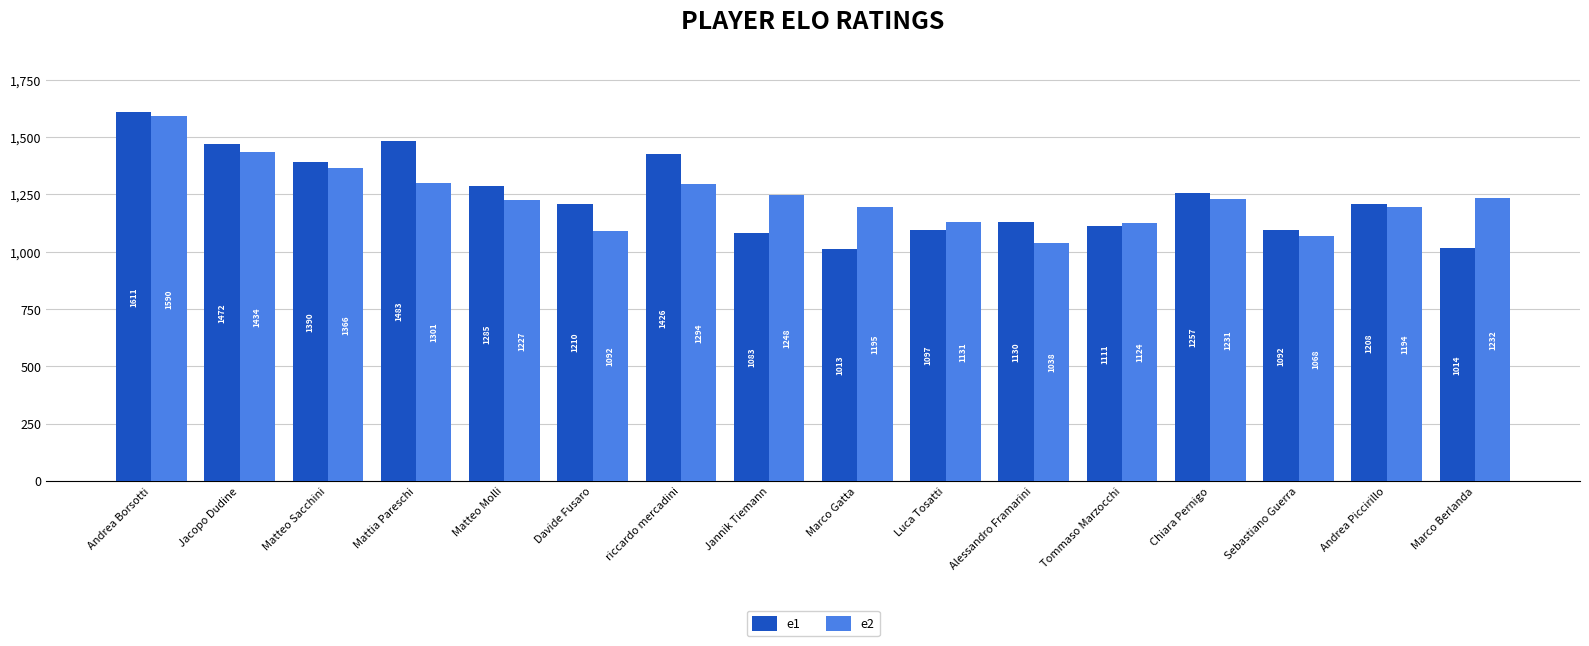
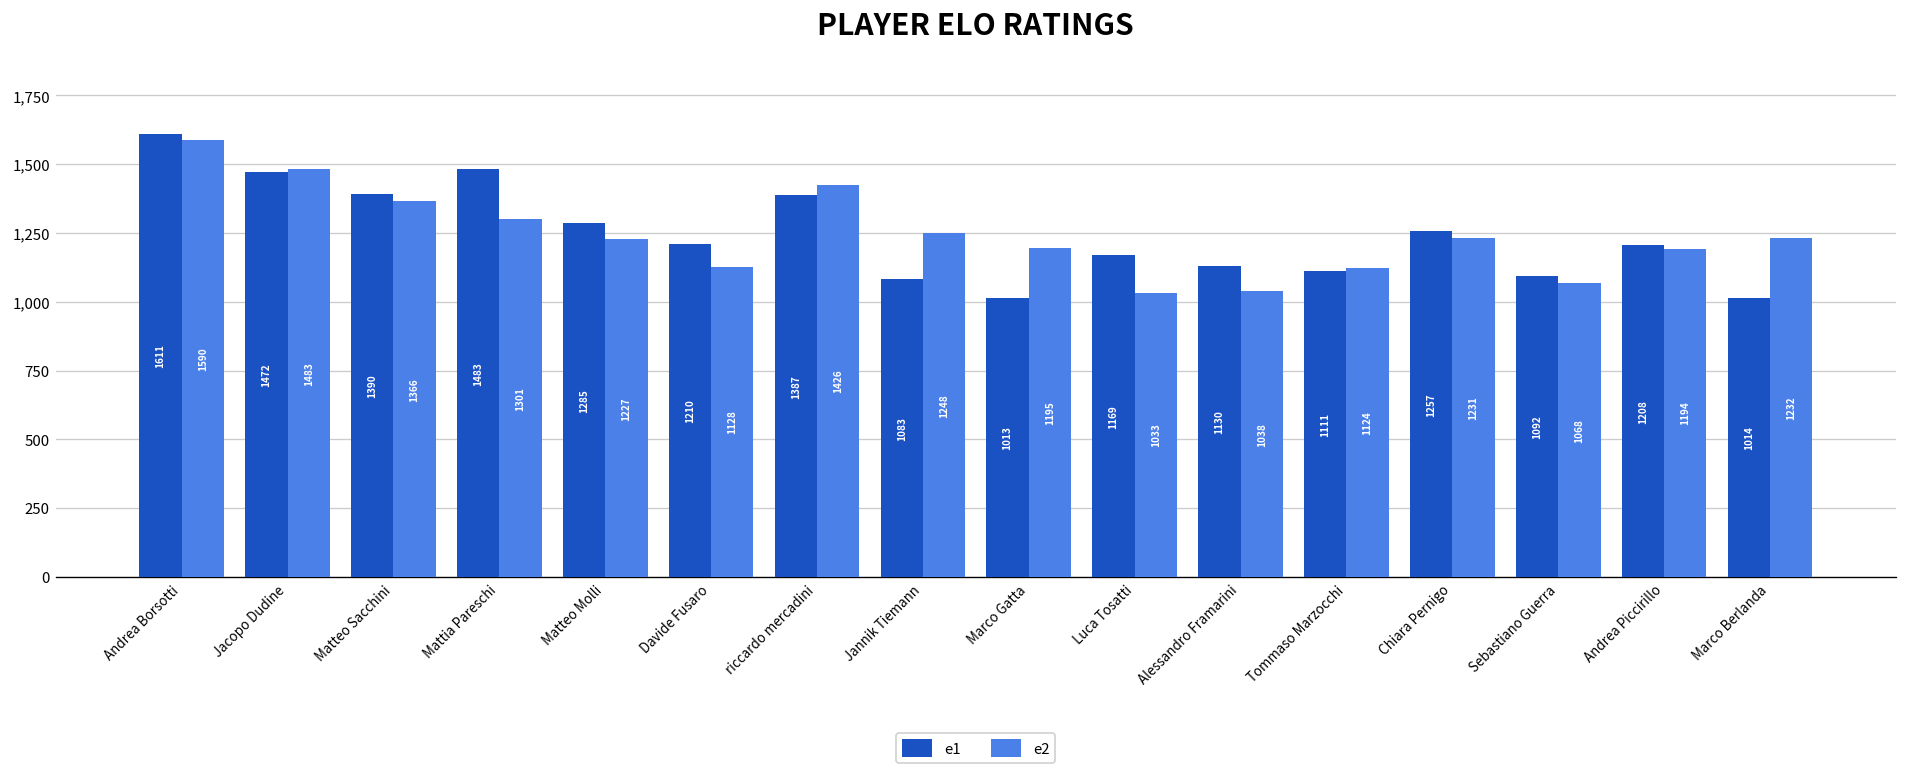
  {
    "e1": {
      "Andrea Borsotti": 1611,
      "Jacopo Dudine": 1472,
      "Matteo Sacchini": 1390,
      "Mattia Pareschi": 1483,
      "Matteo Molli": 1285,
      "Davide Fusaro": 1210,
-     "riccardo mercadini": 1426,
+     "riccardo mercadini": 1387,
      "Jannik Tiemann": 1083,
      "Marco Gatta": 1013,
-     "Luca Tosatti": 1097,
+     "Luca Tosatti": 1169,
      "Alessandro Framarini": 1130,
      "Tommaso Marzocchi": 1111,
      "Chiara Pernigo": 1257,
      "Sebastiano Guerra": 1092,
      "Andrea Piccirillo": 1208,
      "Marco Berlanda": 1014
    },
    "e2": {
      "Andrea Borsotti": 1590,
-     "Jacopo Dudine": 1434,
+     "Jacopo Dudine": 1483,
      "Matteo Sacchini": 1366,
      "Mattia Pareschi": 1301,
      "Matteo Molli": 1227,
-     "Davide Fusaro": 1092,
-     "riccardo mercadini": 1294,
+     "Davide Fusaro": 1128,
+     "riccardo mercadini": 1426,
      "Jannik Tiemann": 1248,
      "Marco Gatta": 1195,
-     "Luca Tosatti": 1131,
+     "Luca Tosatti": 1033,
      "Alessandro Framarini": 1038,
      "Tommaso Marzocchi": 1124,
      "Chiara Pernigo": 1231,
      "Sebastiano Guerra": 1068,
      "Andrea Piccirillo": 1194,
      "Marco Berlanda": 1232
    }
  }
